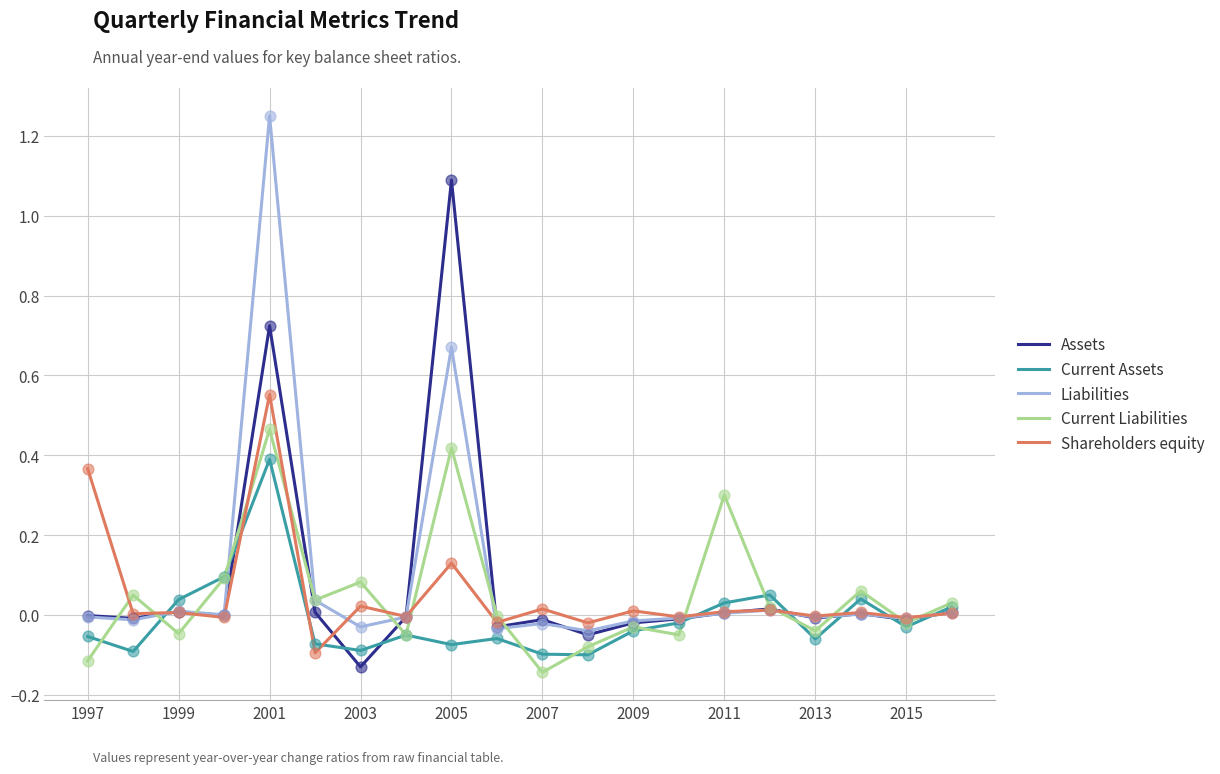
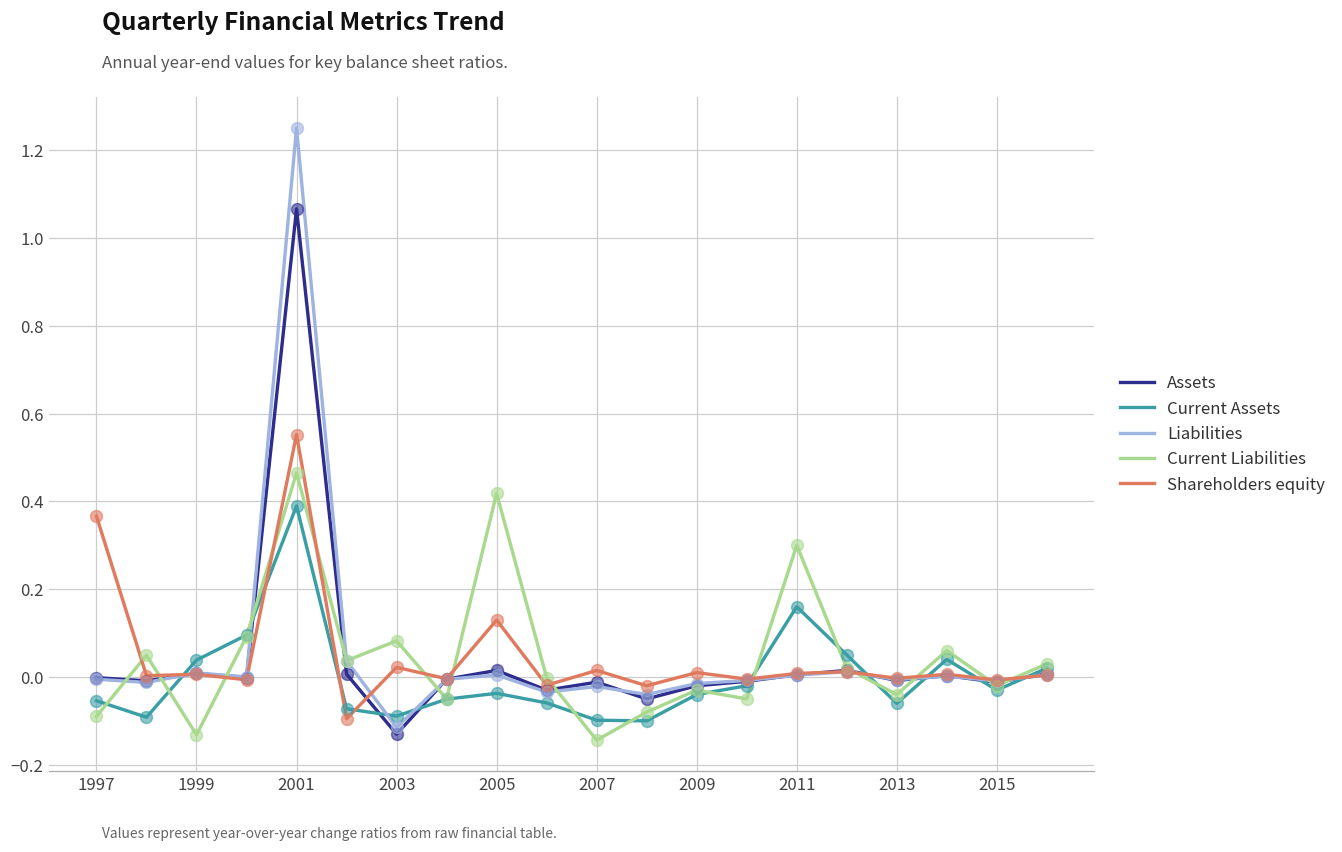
  {
    "Assets": {
-     "2001": 0.72,
+     "2001": 1.07,
      "2003": -0.13,
-     "2005": 1.09,
+     "2005": 0.01,
      "2007": -0.01
    },
    "Current Assets": {
      "1997": -0.05,
      "1999": 0.04,
      "2001": 0.39,
      "2003": -0.09,
-     "2005": -0.07,
+     "2005": -0.04,
      "2007": -0.10,
      "2009": -0.04,
-     "2011": 0.03,
+     "2011": 0.16,
      "2013": -0.06,
      "2015": -0.03
    },
    "Liabilities": {
      "2001": 1.25,
-     "2003": -0.03,
-     "2005": 0.67,
+     "2003": -0.11,
+     "2005": 0.00,
      "2007": -0.02
    },
    "Current Liabilities": {
-     "1997": -0.11,
-     "1999": -0.05,
+     "1997": -0.09,
+     "1999": -0.13,
      "2001": 0.46,
      "2003": 0.08,
      "2005": 0.42,
      "2007": -0.14,
      "2009": -0.03,
      "2011": 0.30,
      "2013": -0.04,
      "2015": -0.02
    },
    "Shareholders equity": {
      "1997": 0.37,
      "2001": 0.55,
      "2003": 0.02,
      "2005": 0.13,
      "2007": 0.01,
      "2009": 0.01
    }
  }
